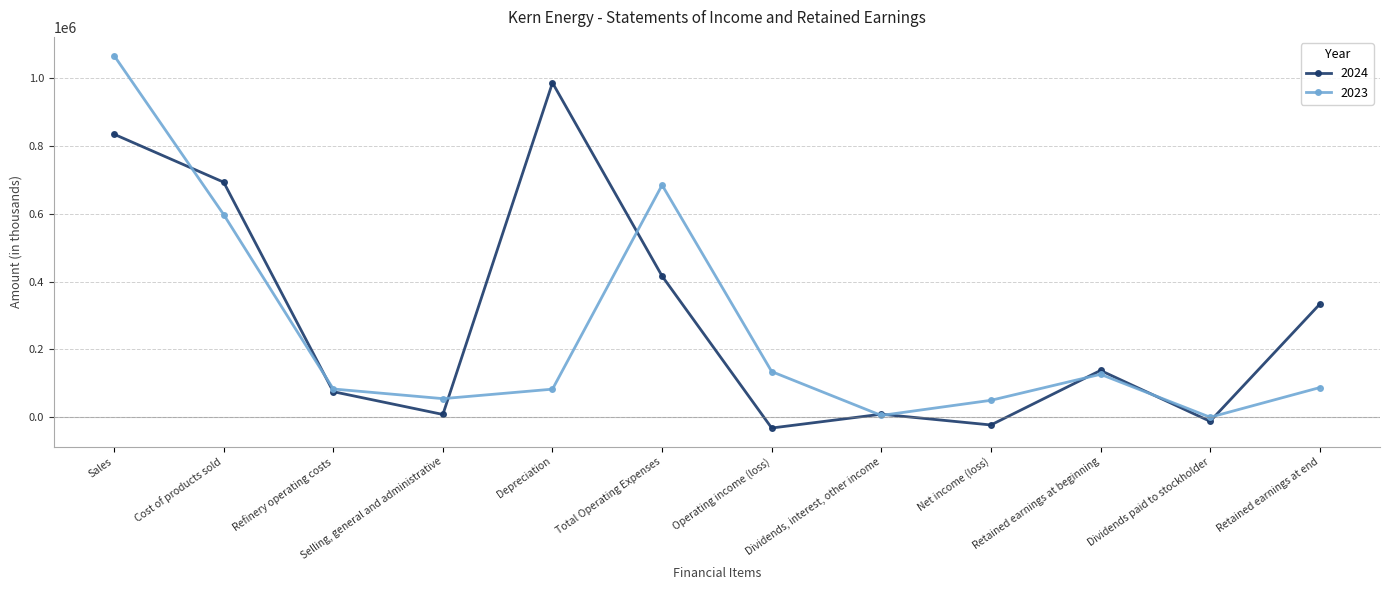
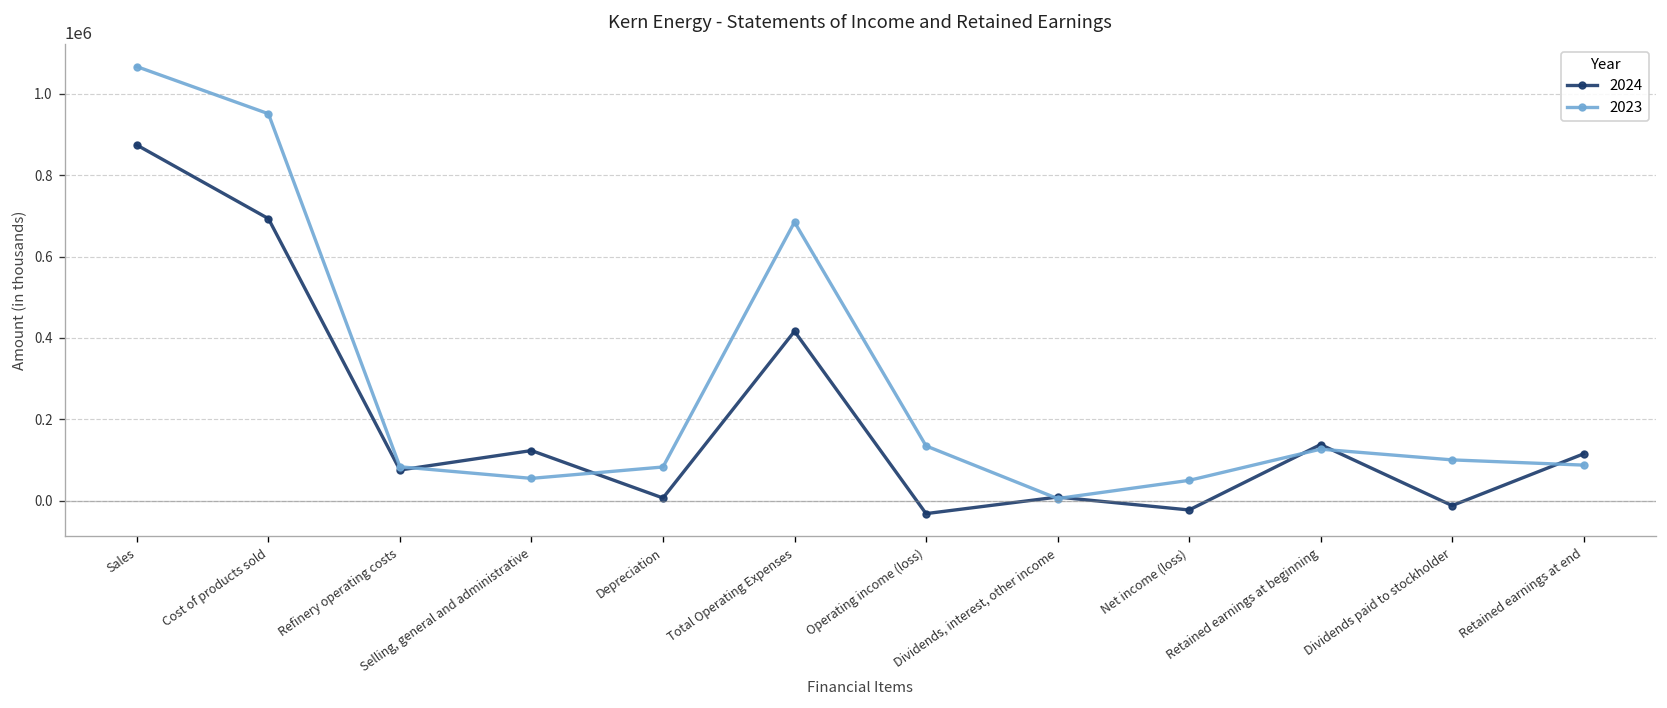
  {
    "2024": {
-     "Sales": 830000,
+     "Sales": 870000,
      "Cost of products sold": 690000,
      "Refinery operating costs": 80000,
-     "Selling, general and administrative": 10000,
-     "Depreciation": 990000,
+     "Selling, general and administrative": 120000,
+     "Depreciation": 10000,
      "Total Operating Expenses": 420000,
      "Operating income (loss)": -30000,
      "Net income (loss)": -20000,
      "Retained earnings at beginning": 140000,
      "Dividends paid to stockholder": -10000,
-     "Retained earnings at end": 330000
+     "Retained earnings at end": 120000
    },
    "2023": {
      "Sales": 1070000,
-     "Cost of products sold": 600000,
+     "Cost of products sold": 950000,
      "Refinery operating costs": 80000,
      "Selling, general and administrative": 50000,
      "Depreciation": 80000,
      "Total Operating Expenses": 680000,
      "Operating income (loss)": 130000,
      "Net income (loss)": 50000,
      "Retained earnings at beginning": 130000,
-     "Dividends paid to stockholder": 0,
+     "Dividends paid to stockholder": 100000,
      "Retained earnings at end": 90000
    }
  }
